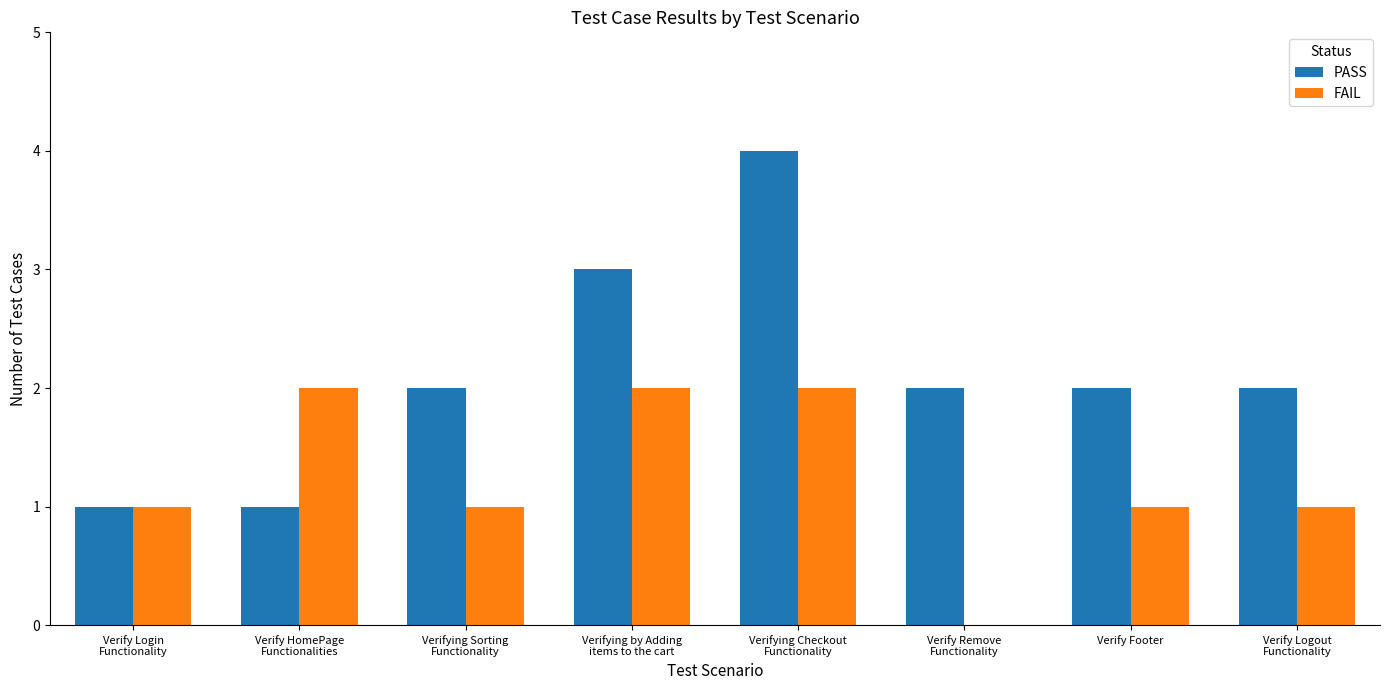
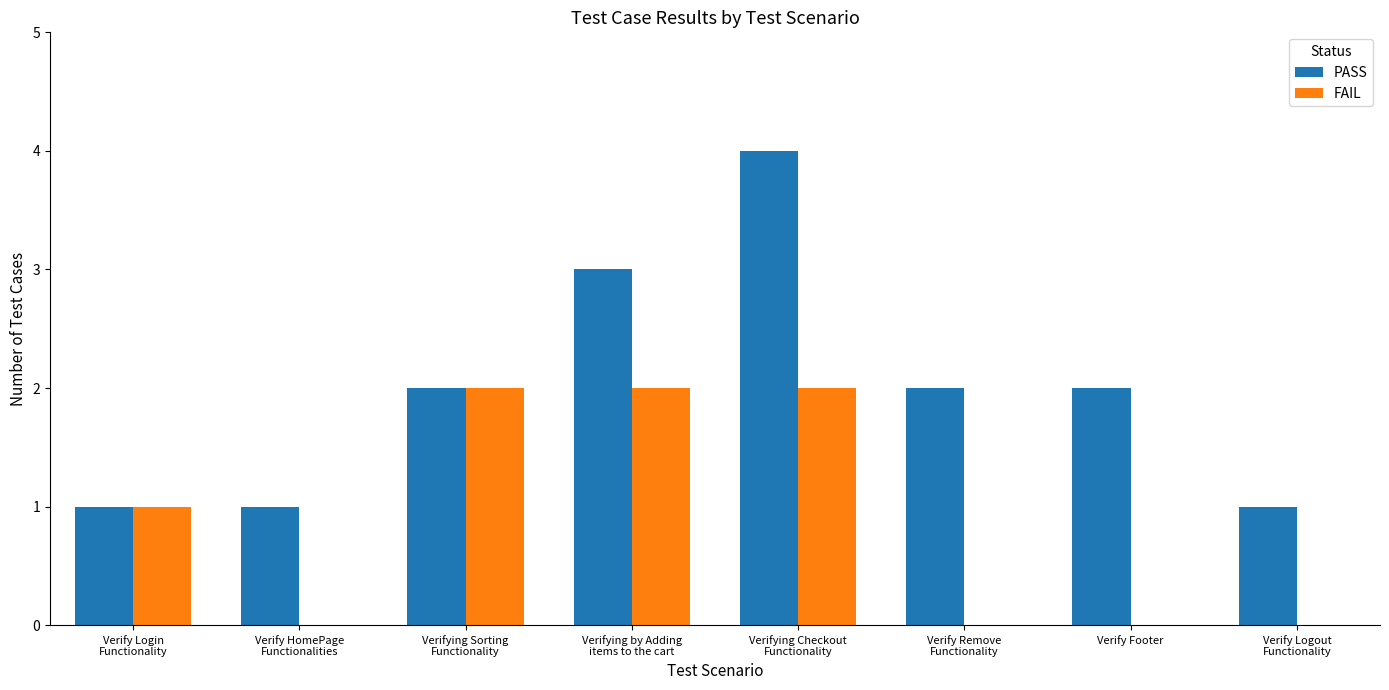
  {
    "PASS": {
      "Verify Login Functionality": 1,
      "Verify HomePage Functionalities": 1,
      "Verifying Sorting Functionality": 2,
      "Verifying by Adding items to the cart": 3,
      "Verifying Checkout Functionality": 4,
      "Verify Remove Functionality": 2,
      "Verify Footer": 2,
-     "Verify Logout Functionality": 2
+     "Verify Logout Functionality": 1
    },
    "FAIL": {
      "Verify Login Functionality": 1,
-     "Verify HomePage Functionalities": 2,
-     "Verifying Sorting Functionality": 1,
+     "Verify HomePage Functionalities": 0,
+     "Verifying Sorting Functionality": 2,
      "Verifying by Adding items to the cart": 2,
      "Verifying Checkout Functionality": 2,
      "Verify Remove Functionality": 0,
-     "Verify Footer": 1,
-     "Verify Logout Functionality": 1
+     "Verify Footer": 0,
+     "Verify Logout Functionality": 0
    }
  }
